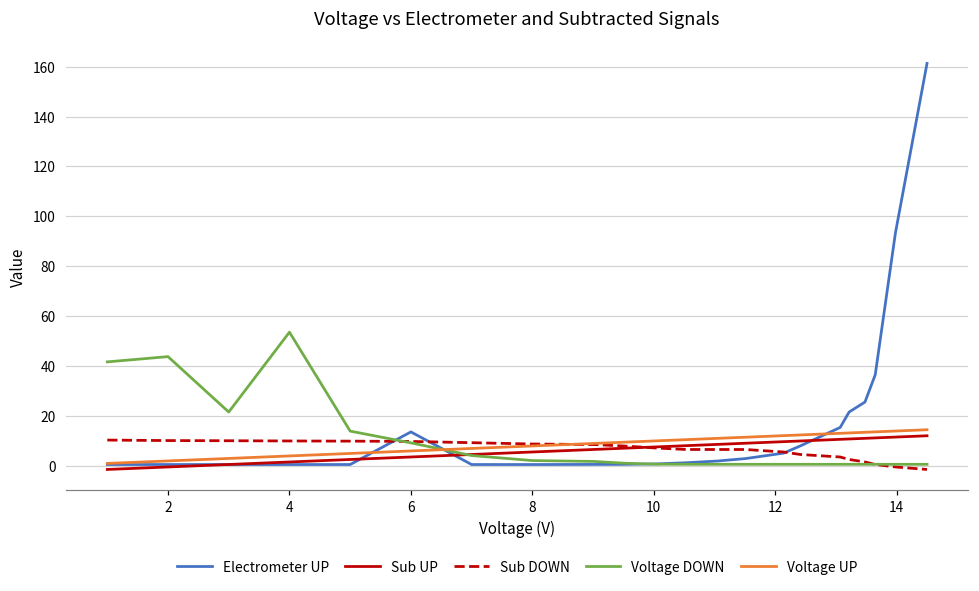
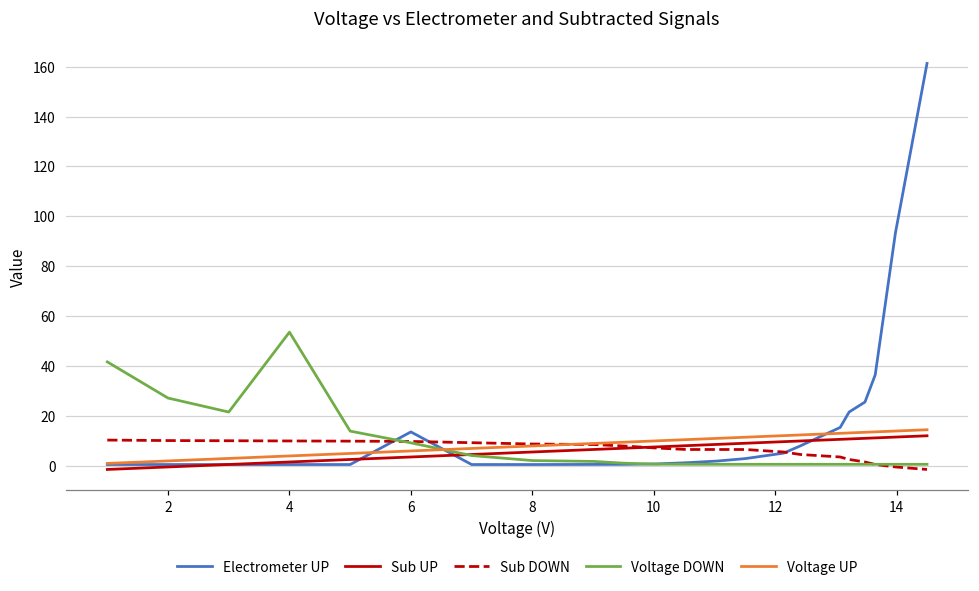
  {
    "Electrometer UP": {
      "6": 14,
      "8": 1
    },
    "Voltage DOWN": {
-     "2": 44,
+     "2": 27,
      "4": 54,
      "8": 2
    },
    "Voltage UP": {
      "2": 2,
      "4": 4,
      "6": 6
    }
  }
